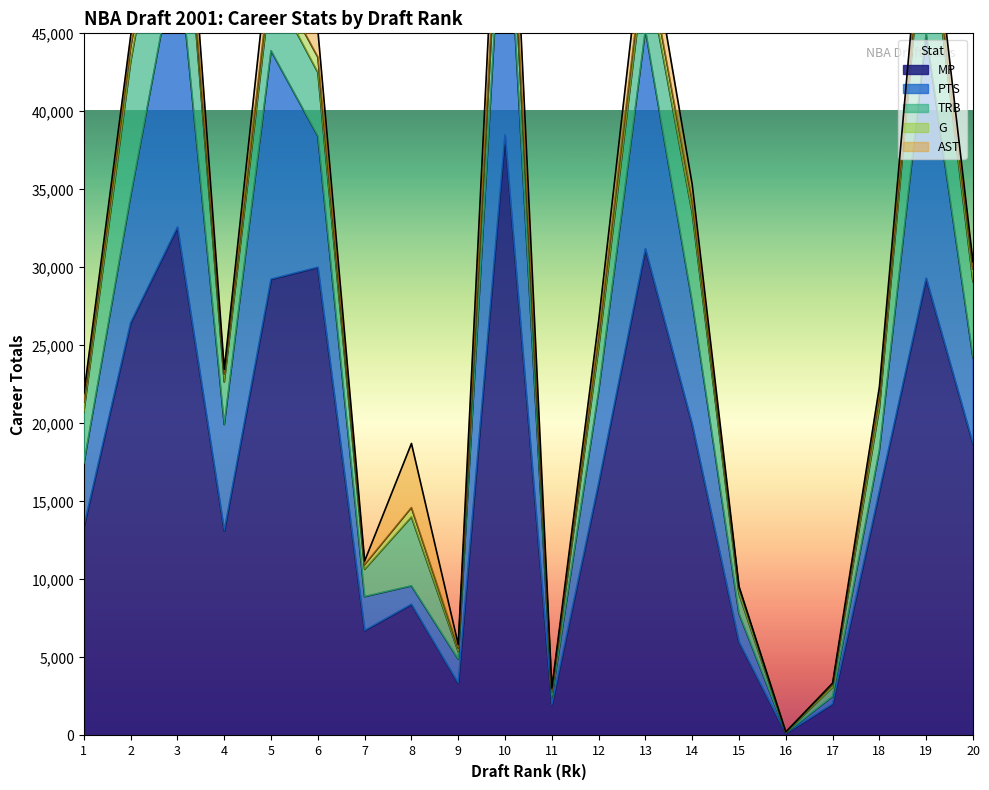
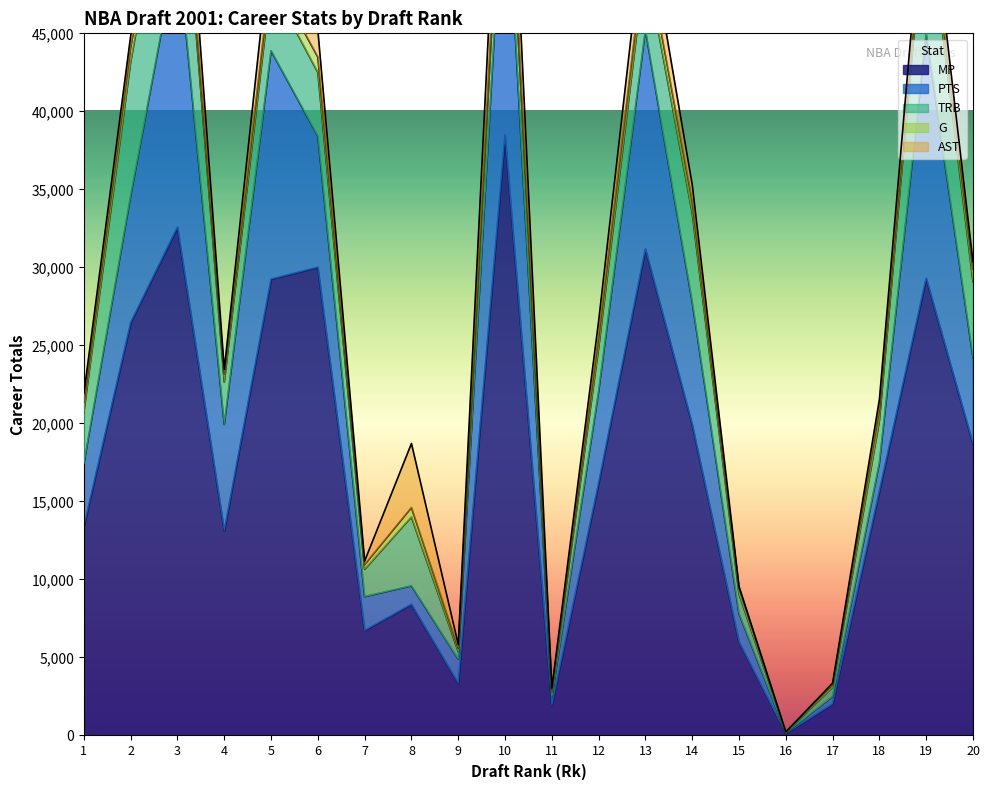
  {
    "MP": {
      "1": "13,400",
      "2": "26,500",
      "3": "32,600",
      "4": "13,100",
      "5": "29,200",
      "6": "30,000",
      "7": "6,700",
      "8": "8,400",
      "9": "3,400",
      "10": "38,500",
      "11": "1,900",
      "12": "16,200",
      "13": "31,200",
      "14": "19,900",
      "15": "6,000",
      "17": "2,000",
      "18": "15,700",
      "19": "29,300",
      "20": "18,700"
    },
    "PTS": {
      "1": "4,000",
      "2": "8,100",
      "4": "6,800",
      "5": "14,600",
      "6": "8,400",
      "7": "2,200",
      "8": "1,200",
      "9": "1,500",
      "11": "500",
      "12": "5,900",
      "14": "7,900",
      "15": "1,800",
      "17": "500",
-     "18": "2,600",
+     "18": "1,800",
      "19": "15,700",
      "20": "5,500"
    },
    "TRB": {
      "1": "3,300",
      "2": "8,600",
      "4": "2,700",
      "6": "4,100",
      "7": "1,700",
      "8": "4,400",
      "9": "500",
      "12": "2,800",
      "14": "5,700",
      "15": "1,300",
      "17": "600",
      "18": "2,700",
      "20": "4,900"
    },
    "G": {
      "1": "600",
      "2": "900",
      "4": "500",
      "6": "1,000",
      "7": "300",
      "8": "600",
      "9": "200",
      "12": "700",
      "14": "700",
      "18": "700",
      "20": "800"
    },
    "AST": {
      "1": "600",
      "2": "800",
      "4": "300",
      "7": "200",
      "8": "4,100",
      "9": "200",
      "12": "1,000",
      "14": "1,100",
      "18": "600",
      "20": "400"
    }
  }
